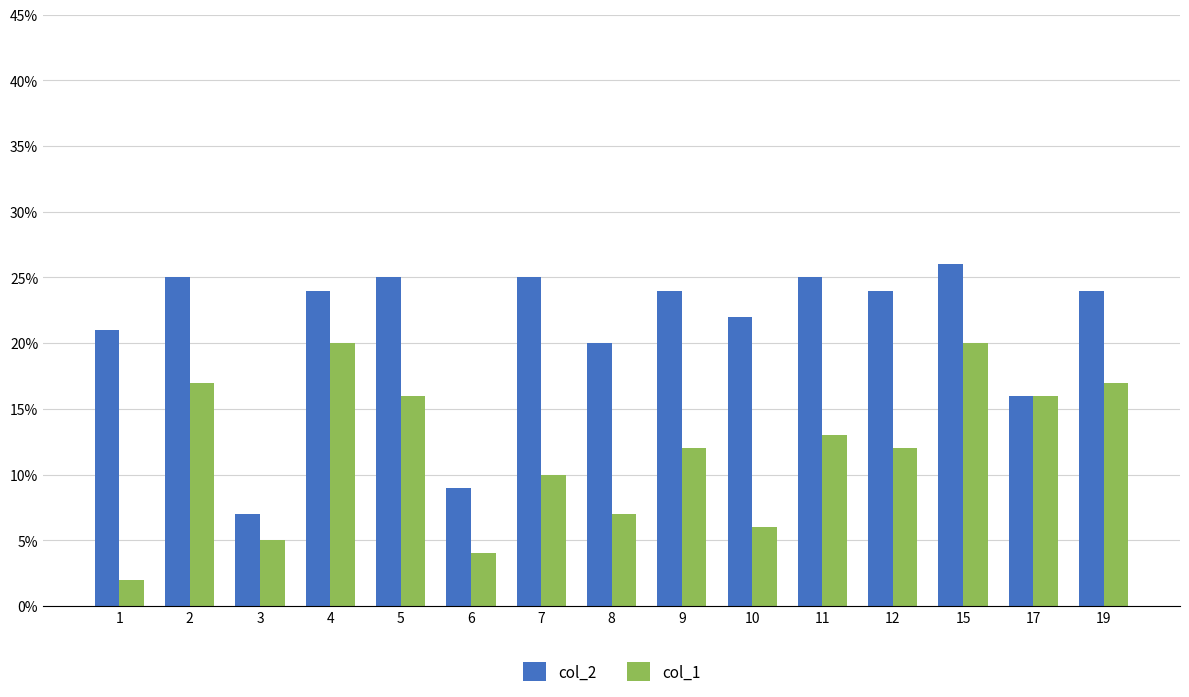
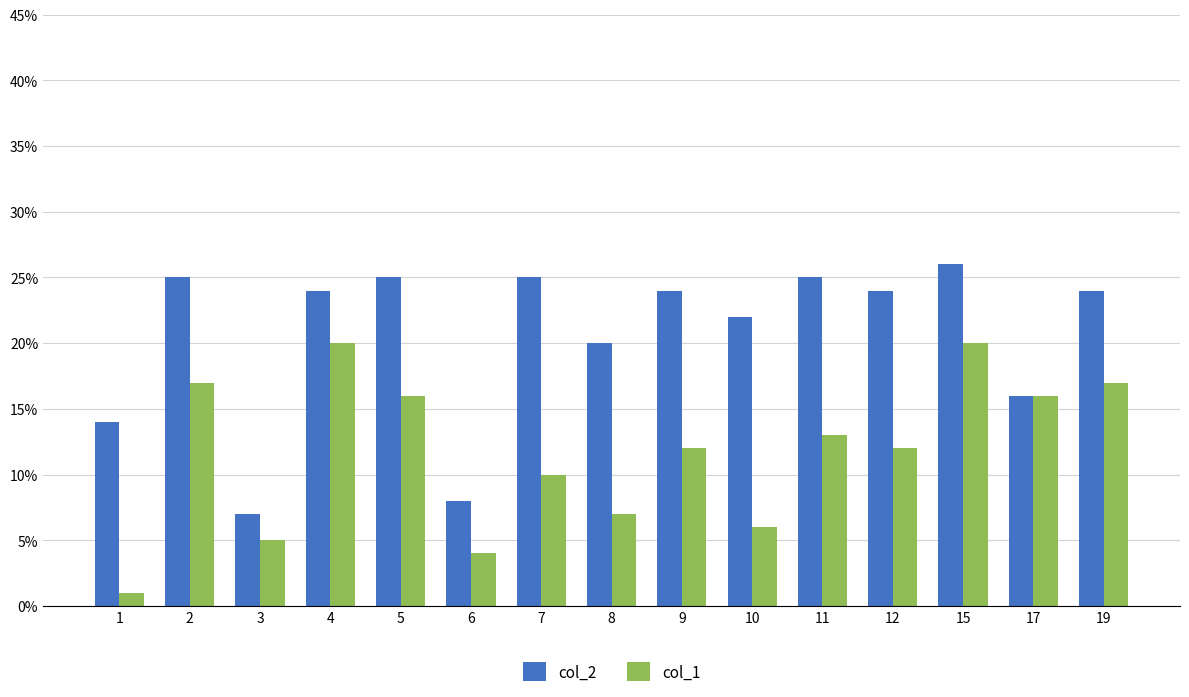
  {
    "col_2": {
-     "1": "21%",
+     "1": "14%",
      "2": "25%",
      "3": "7%",
      "4": "24%",
      "5": "25%",
-     "6": "9%",
+     "6": "8%",
      "7": "25%",
      "8": "20%",
      "9": "24%",
      "10": "22%",
      "11": "25%",
      "12": "24%",
      "15": "26%",
      "17": "16%",
      "19": "24%"
    },
    "col_1": {
-     "1": "2%",
+     "1": "1%",
      "2": "17%",
      "3": "5%",
      "4": "20%",
      "5": "16%",
      "6": "4%",
      "7": "10%",
      "8": "7%",
      "9": "12%",
      "10": "6%",
      "11": "13%",
      "12": "12%",
      "15": "20%",
      "17": "16%",
      "19": "17%"
    }
  }
